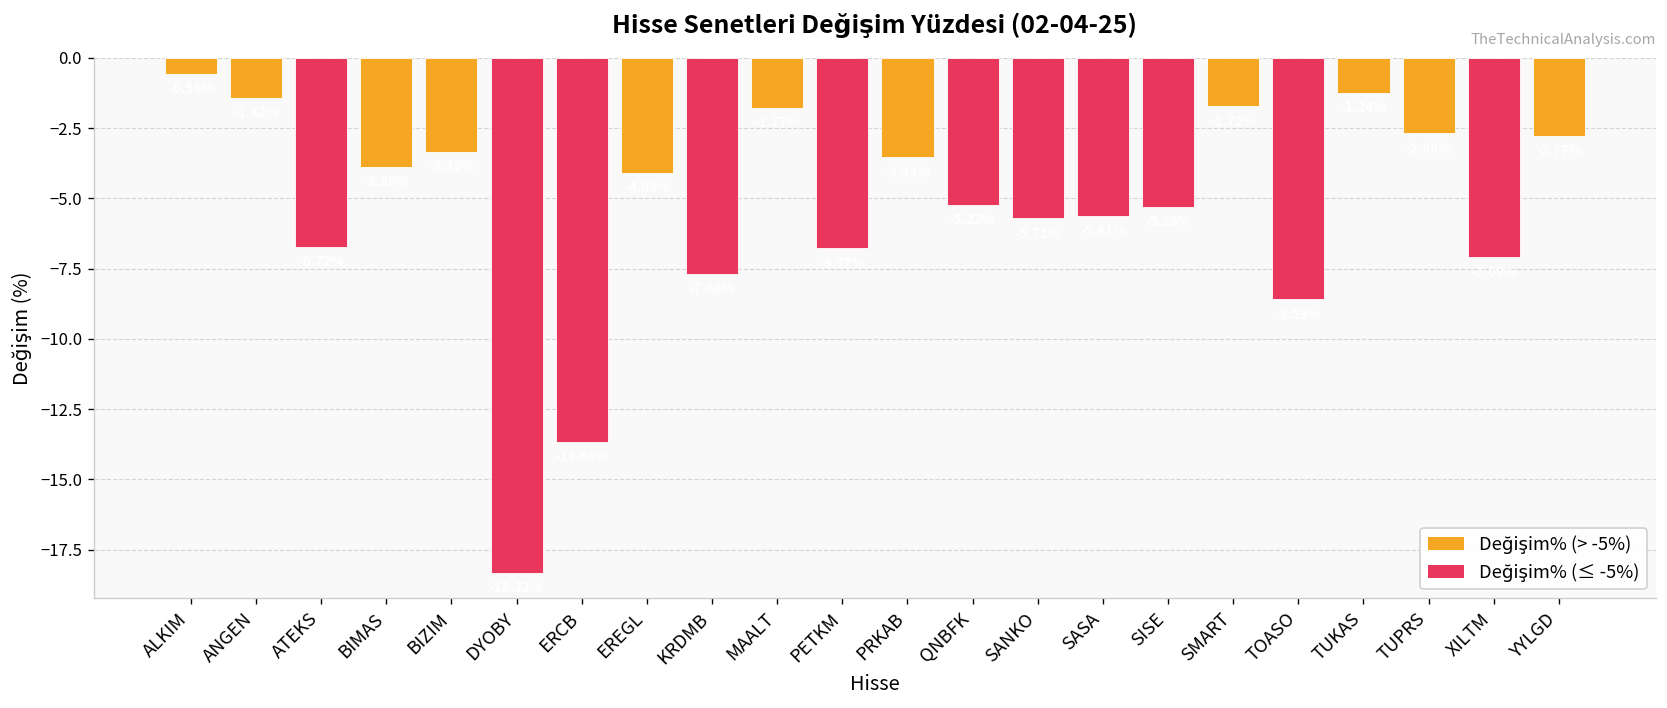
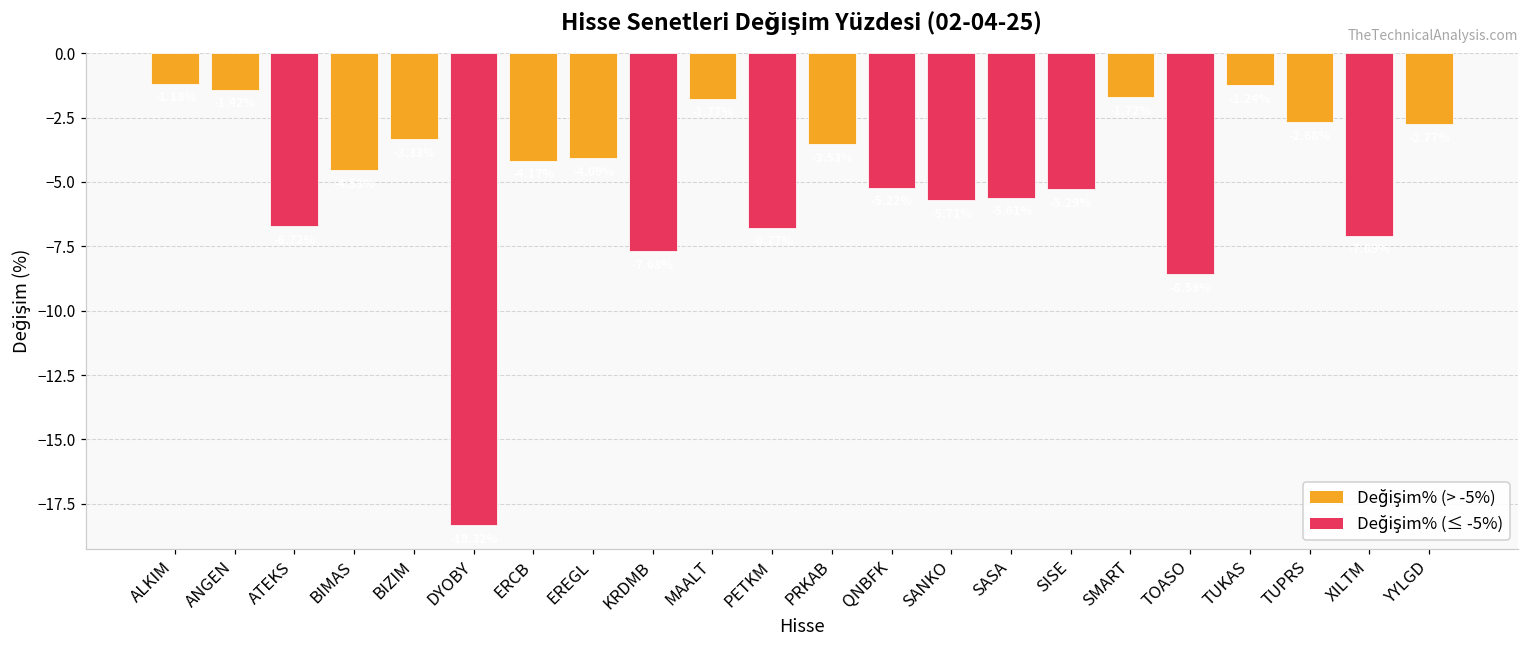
  {
-   "ALKIM": -0.6,
+   "ALKIM": -1.2,
    "ANGEN": -1.4,
    "ATEKS": -6.7,
-   "BIMAS": -3.9,
+   "BIMAS": -4.5,
    "BIZIM": -3.3,
    "DYOBY": -18.3,
-   "ERCB": -13.7,
+   "ERCB": -4.2,
    "EREGL": -4.1,
    "KRDMB": -7.7,
    "MAALT": -1.8,
    "PETKM": -6.8,
    "PRKAB": -3.5,
    "QNBFK": -5.2,
    "SANKO": -5.7,
    "SASA": -5.6,
    "SISE": -5.3,
    "SMART": -1.7,
    "TOASO": -8.6,
    "TUKAS": -1.2,
    "TUPRS": -2.7,
    "XILTM": -7.1,
    "YYLGD": -2.8
  }
